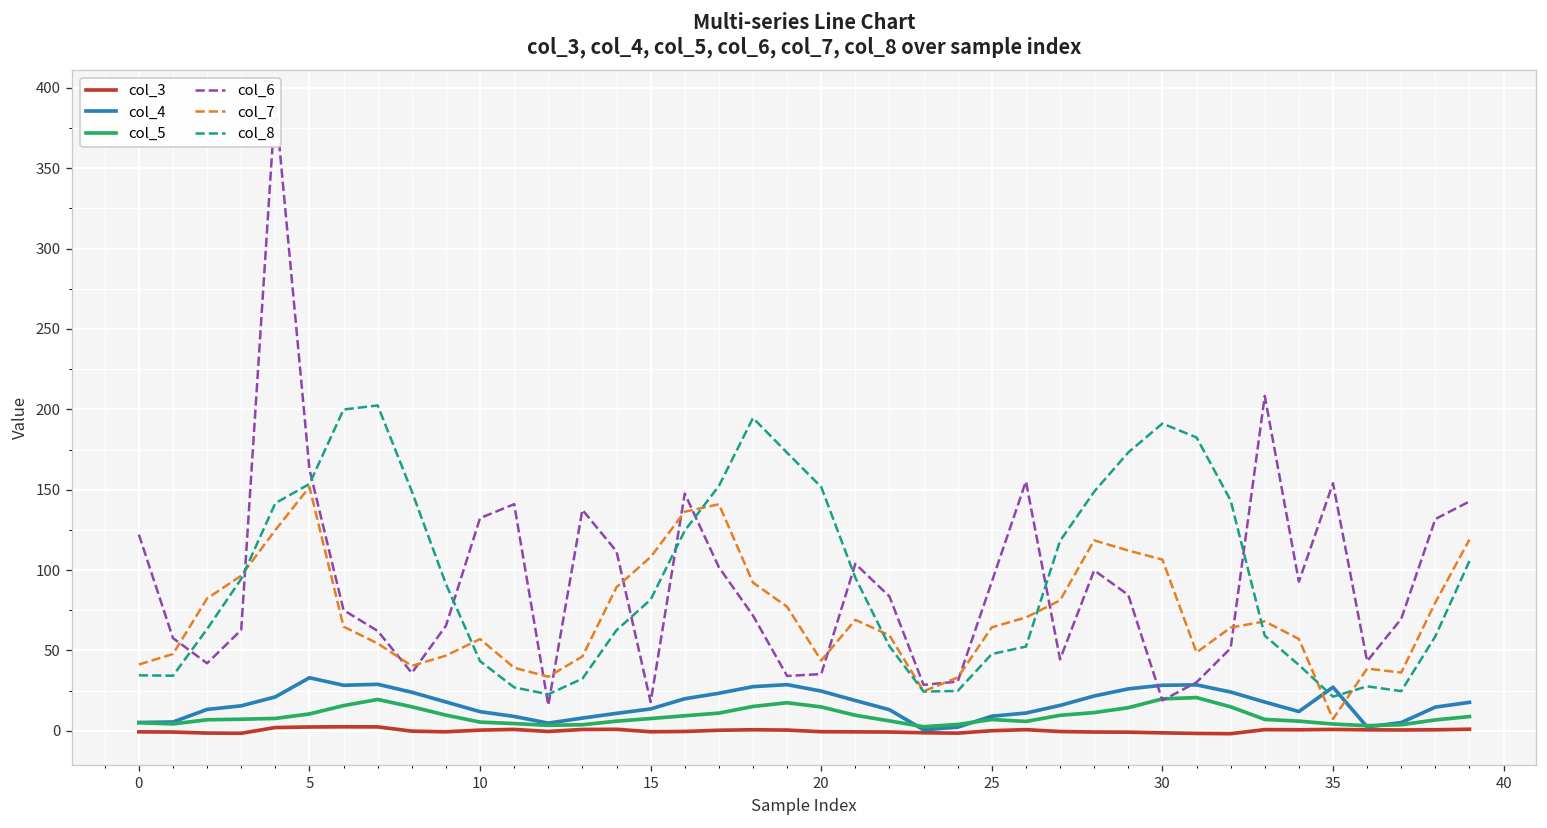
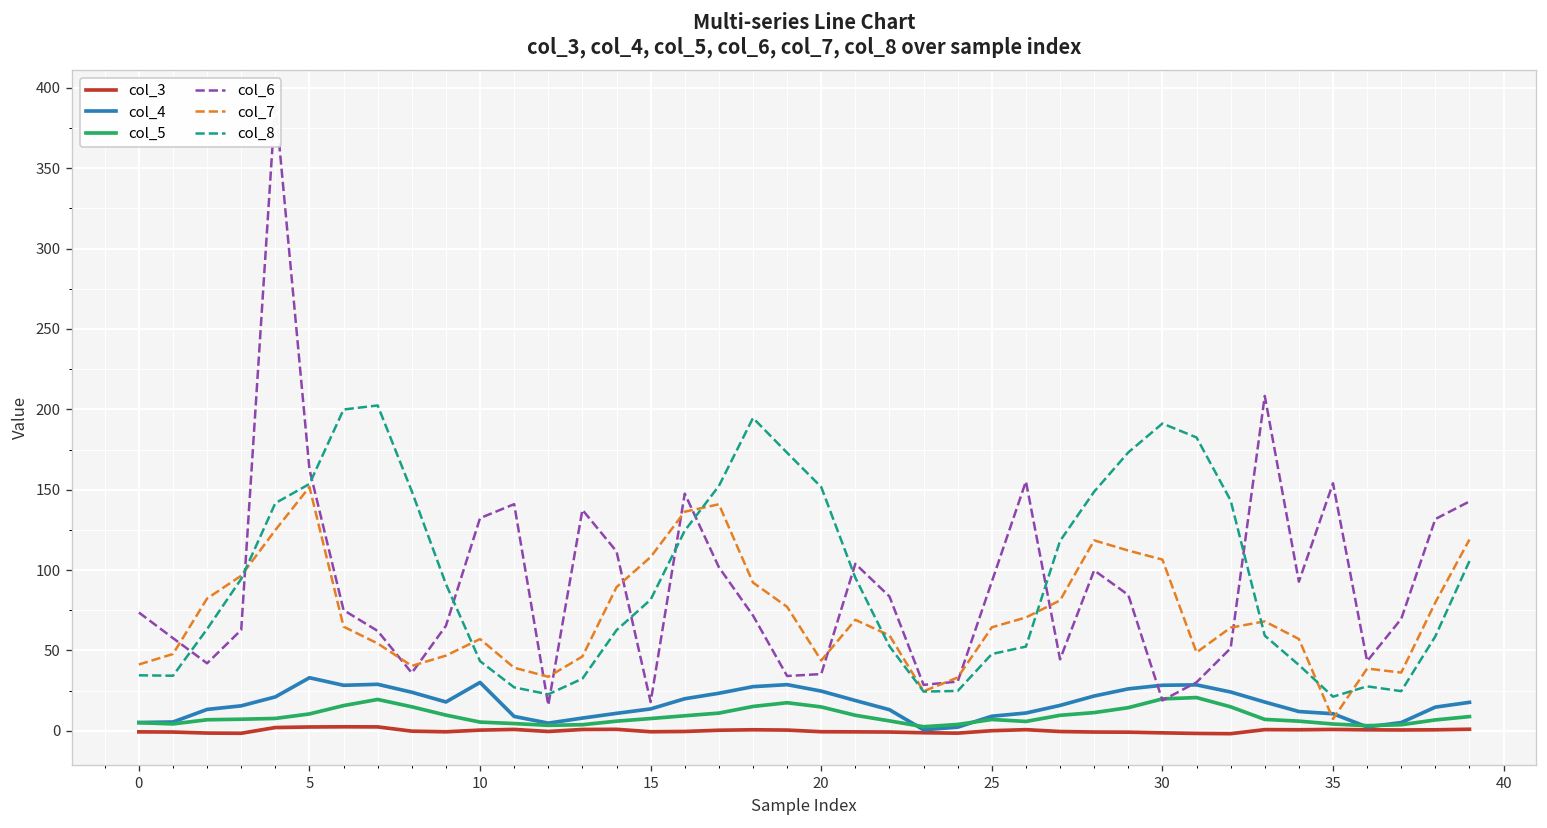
  {
    "col_3": {
      "0": -1,
      "5": 2,
      "10": 0,
      "15": -1,
      "20": -1,
      "25": 0,
      "30": -1,
      "35": 1
    },
    "col_4": {
      "5": 33,
-     "10": 12,
+     "10": 30,
      "15": 14,
      "20": 25,
      "25": 9,
      "30": 28,
-     "35": 27
+     "35": 11
    },
    "col_6": {
-     "0": 122,
+     "0": 74,
      "5": 163,
      "10": 132,
      "15": 18,
      "20": 35,
      "25": 93,
      "35": 154
    },
    "col_7": {
      "0": 41,
      "10": 57,
      "15": 108,
      "20": 44,
      "25": 64,
      "30": 107,
      "35": 7
    }
  }
